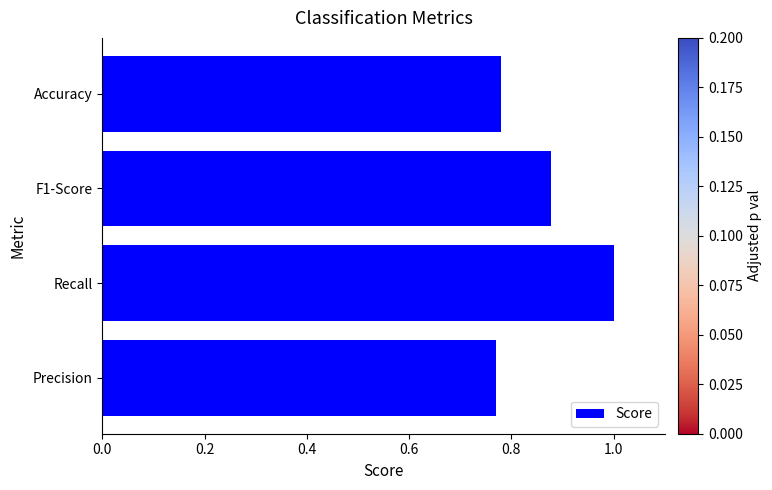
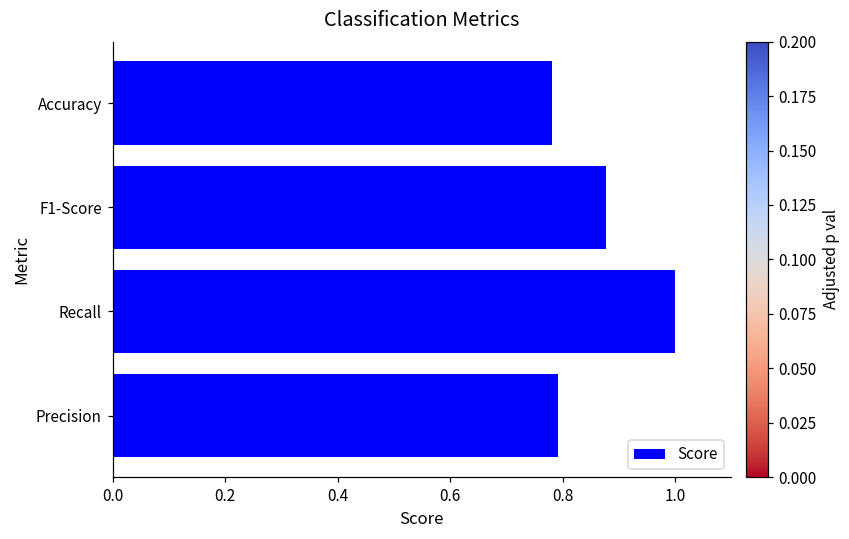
  {
    "Accuracy": 0.78,
    "F1-Score": 0.88,
    "Recall": 1.00,
-   "Precision": 0.77
+   "Precision": 0.79
  }
